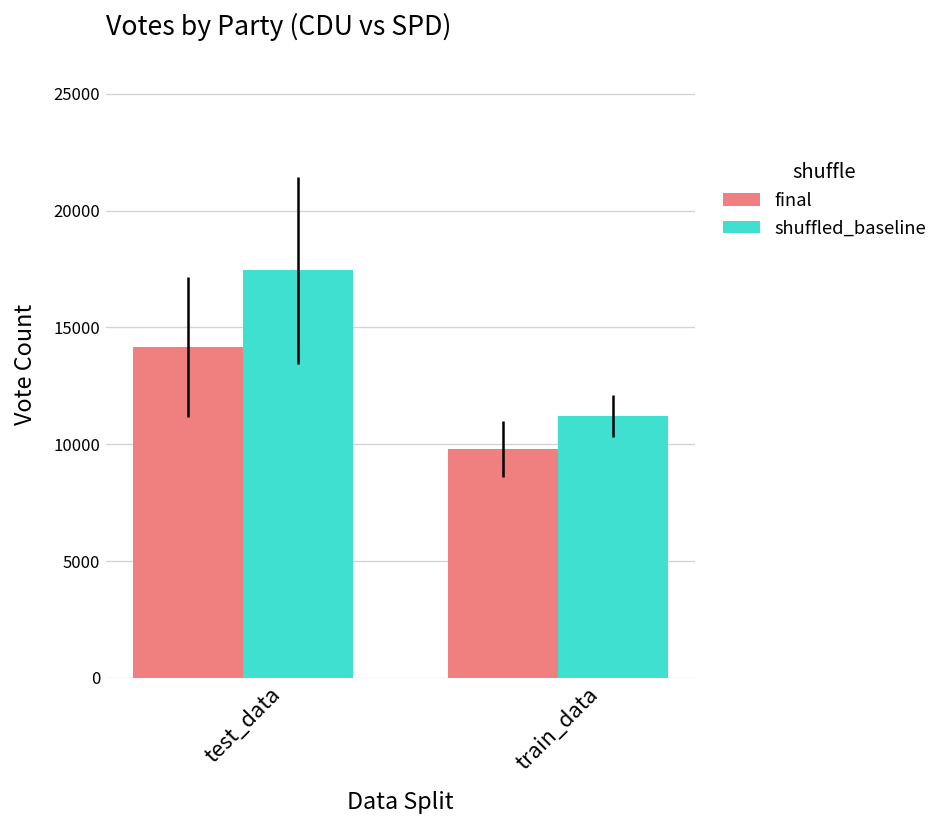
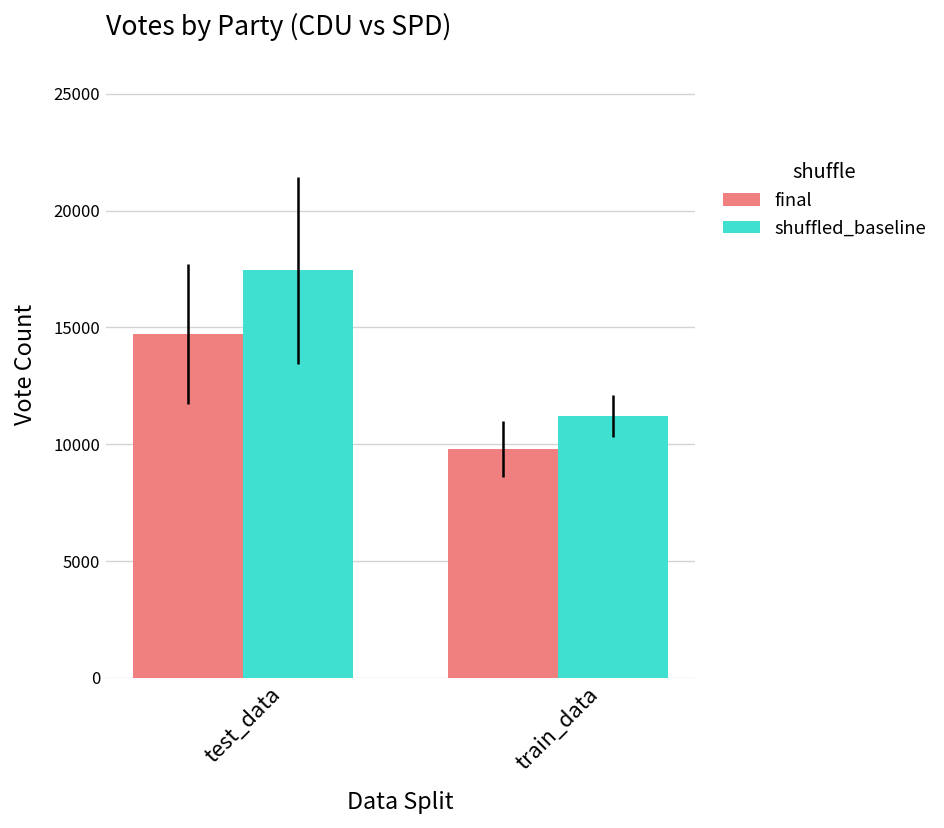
  {
    "final": {
-     "test_data": 14200,
+     "test_data": 14700,
      "train_data": 9800
    },
    "shuffled_baseline": {
      "test_data": 17400,
      "train_data": 11200
    }
  }
